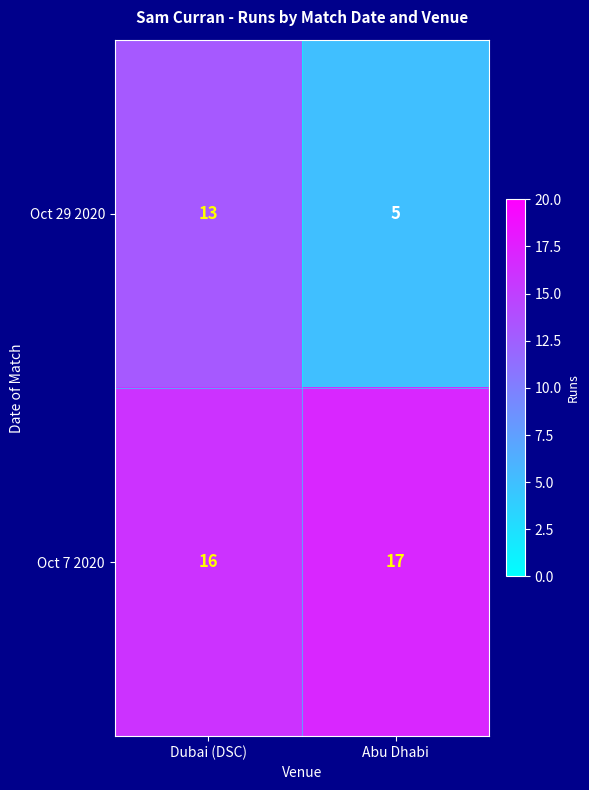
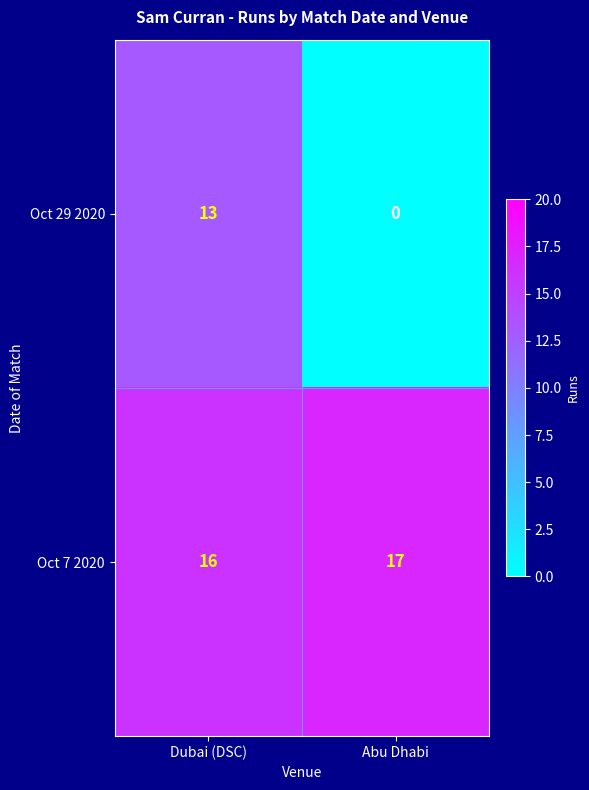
  {
    "Oct 29 2020": {
      "Dubai (DSC)": 13,
-     "Abu Dhabi": 5
+     "Abu Dhabi": 0
    },
    "Oct 7 2020": {
      "Dubai (DSC)": 16,
      "Abu Dhabi": 17
    }
  }
